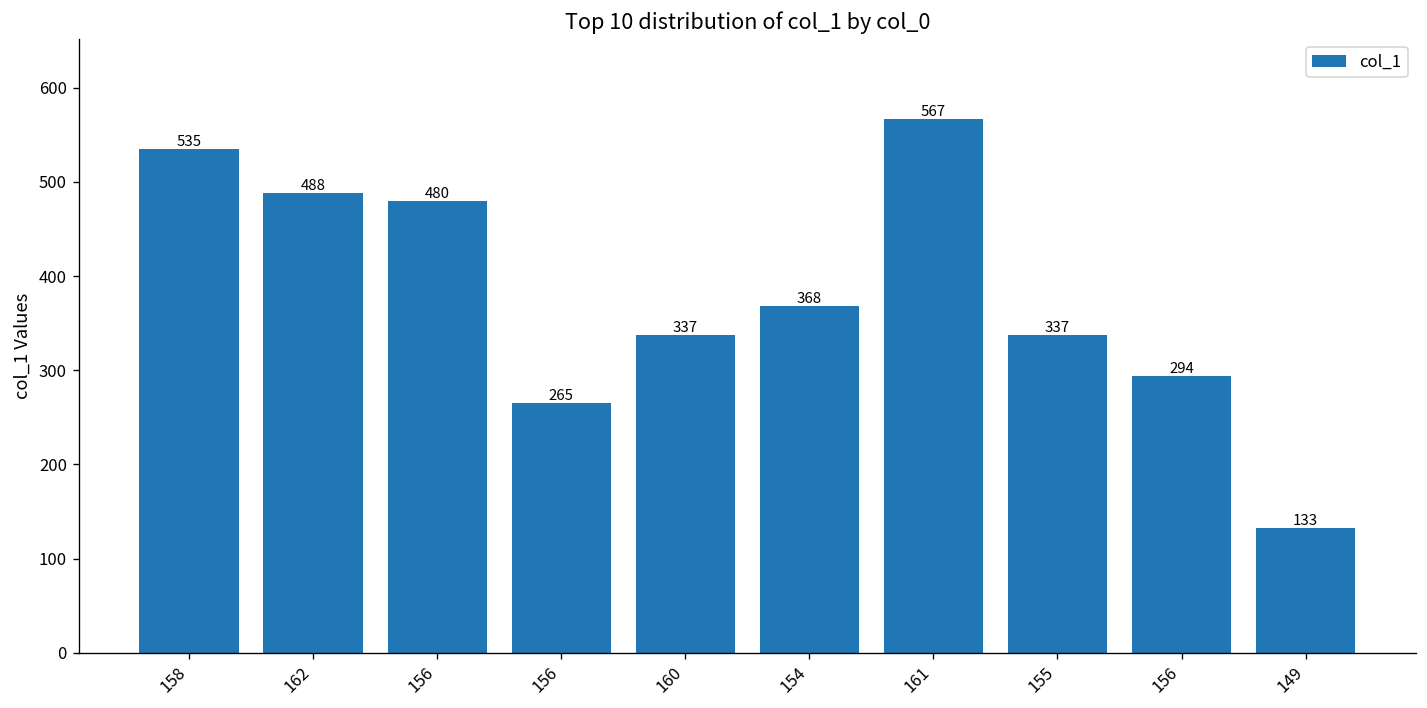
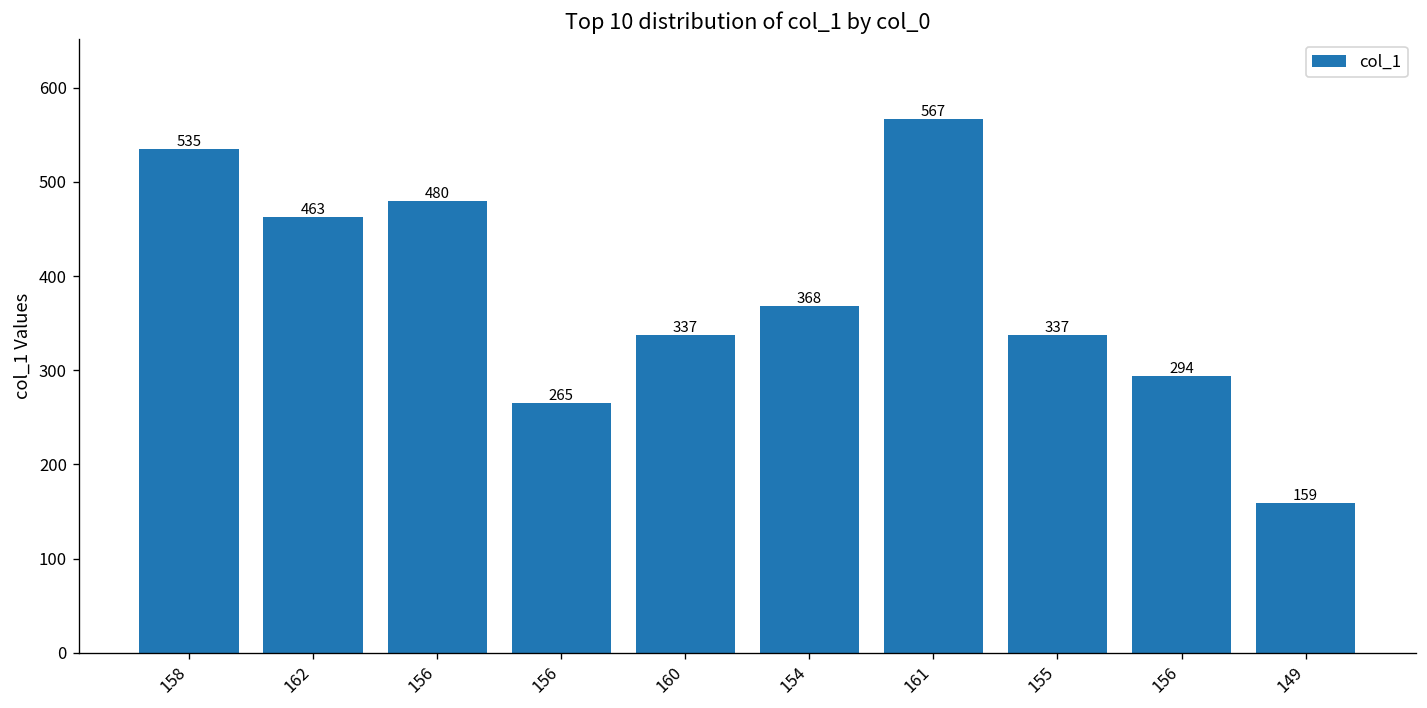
  {
    "158": 535,
-   "162": 488,
+   "162": 463,
    "160": 337,
    "154": 368,
    "161": 567,
    "155": 337,
-   "149": 133
+   "149": 159
  }
